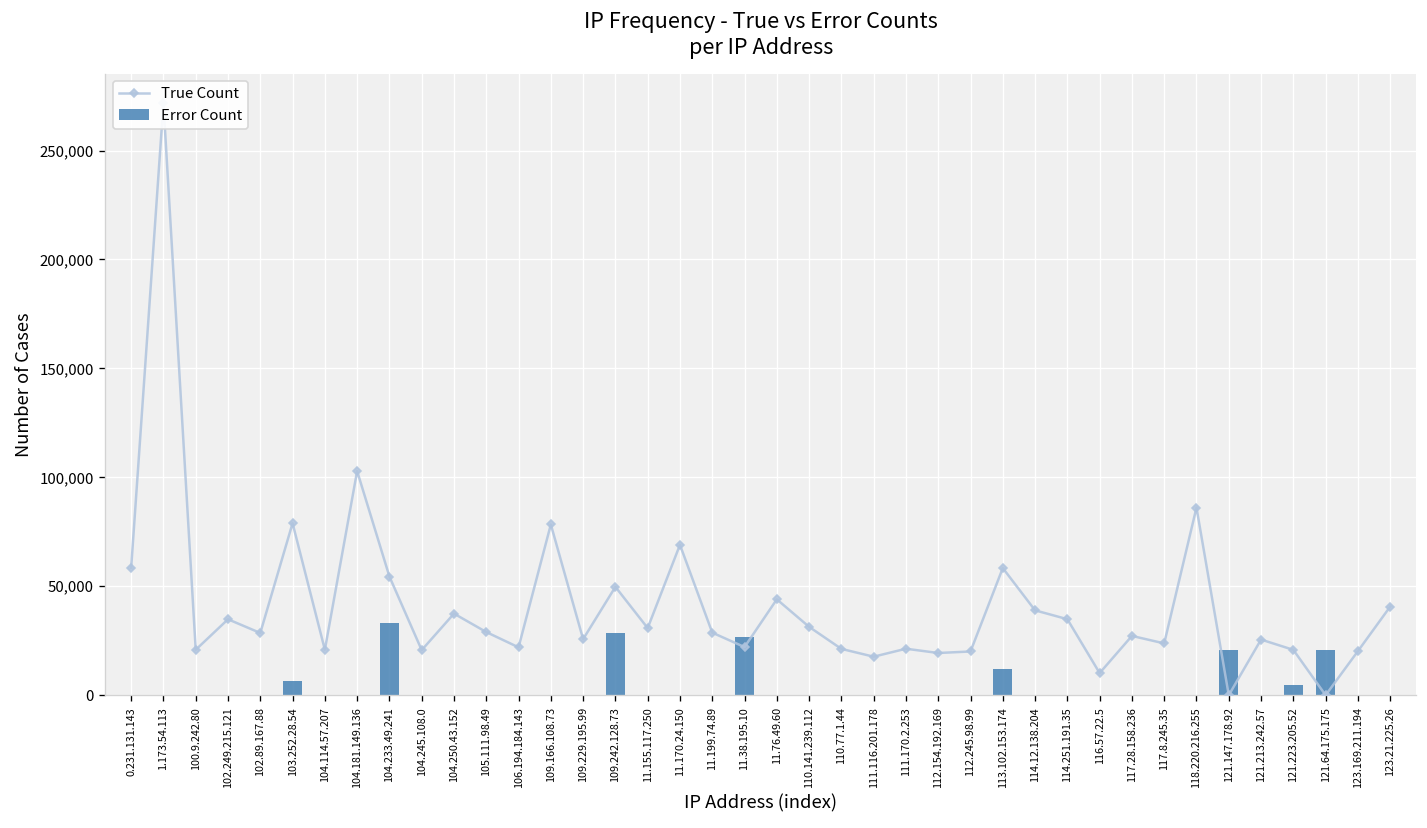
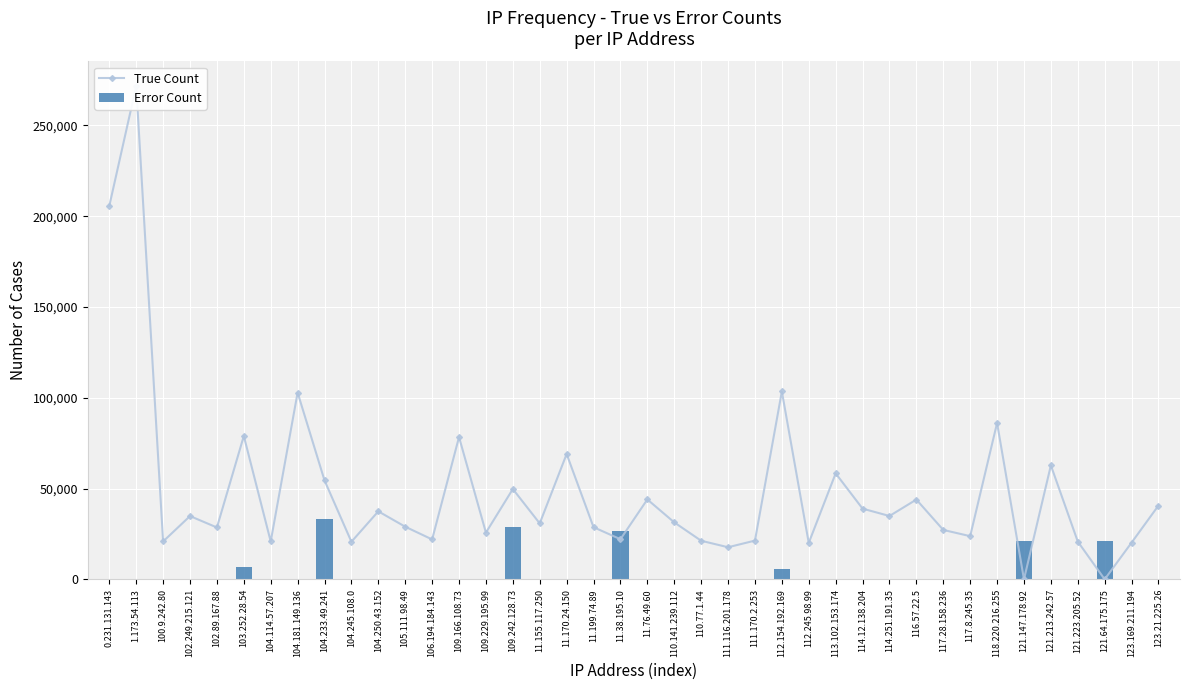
  {
    "True Count": {
-     "0.231.131.143": "58,000",
+     "0.231.131.143": "206,000",
      "100.9.242.80": "21,000",
      "102.249.215.121": "35,000",
      "102.89.167.88": "29,000",
      "103.252.28.54": "79,000",
      "104.114.57.207": "21,000",
      "104.181.149.136": "103,000",
      "104.233.49.241": "54,000",
      "104.245.108.0": "21,000",
      "104.250.43.152": "37,000",
      "105.111.98.49": "29,000",
      "106.194.184.143": "22,000",
      "109.166.108.73": "78,000",
      "109.229.195.99": "26,000",
      "109.242.128.73": "50,000",
      "11.155.117.250": "31,000",
      "11.170.24.150": "69,000",
      "11.199.74.89": "29,000",
      "11.38.195.10": "22,000",
      "11.76.49.60": "44,000",
      "110.141.239.112": "31,000",
      "110.77.1.44": "21,000",
      "111.116.201.178": "18,000",
      "111.170.2.253": "21,000",
-     "112.154.192.169": "19,000",
+     "112.154.192.169": "103,000",
      "112.245.98.99": "20,000",
      "113.102.153.174": "58,000",
      "114.12.138.204": "39,000",
      "114.251.191.35": "35,000",
-     "116.57.22.5": "10,000",
+     "116.57.22.5": "44,000",
      "117.28.158.236": "27,000",
      "117.8.245.35": "24,000",
      "118.220.216.255": "86,000",
      "121.147.178.92": "0",
-     "121.213.242.57": "26,000",
+     "121.213.242.57": "63,000",
      "121.223.205.52": "21,000",
      "121.64.175.175": "0",
      "123.169.211.194": "20,000",
      "123.21.225.26": "41,000"
    },
    "Error Count": {
      "103.252.28.54": "7,000",
      "104.233.49.241": "33,000",
      "109.242.128.73": "29,000",
      "11.38.195.10": "27,000",
-     "112.154.192.169": "0",
-     "113.102.153.174": "12,000",
+     "112.154.192.169": "6,000",
+     "113.102.153.174": "0",
      "121.147.178.92": "21,000",
-     "121.223.205.52": "5,000",
+     "121.223.205.52": "0",
      "121.64.175.175": "21,000"
    }
  }
